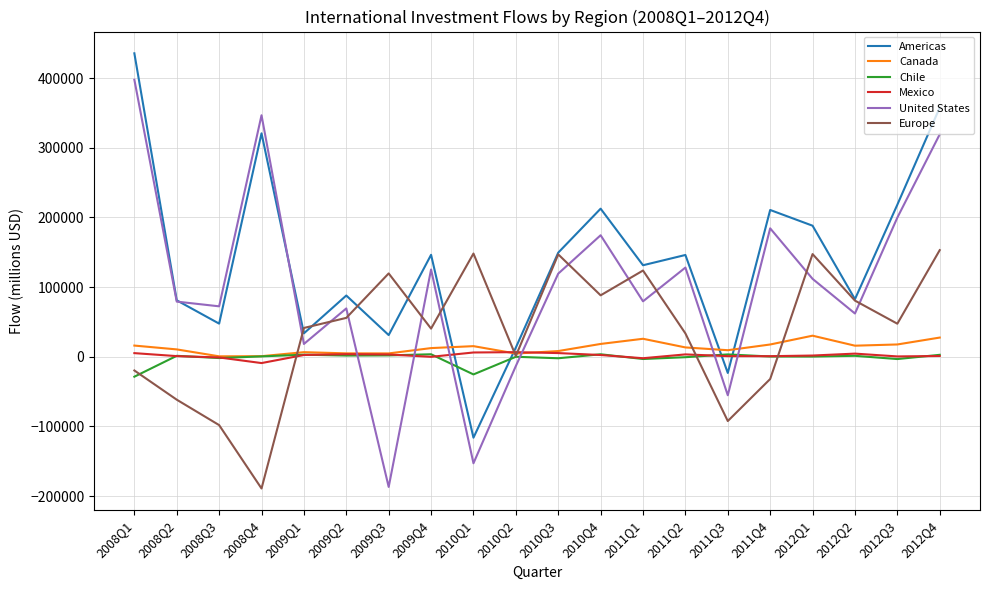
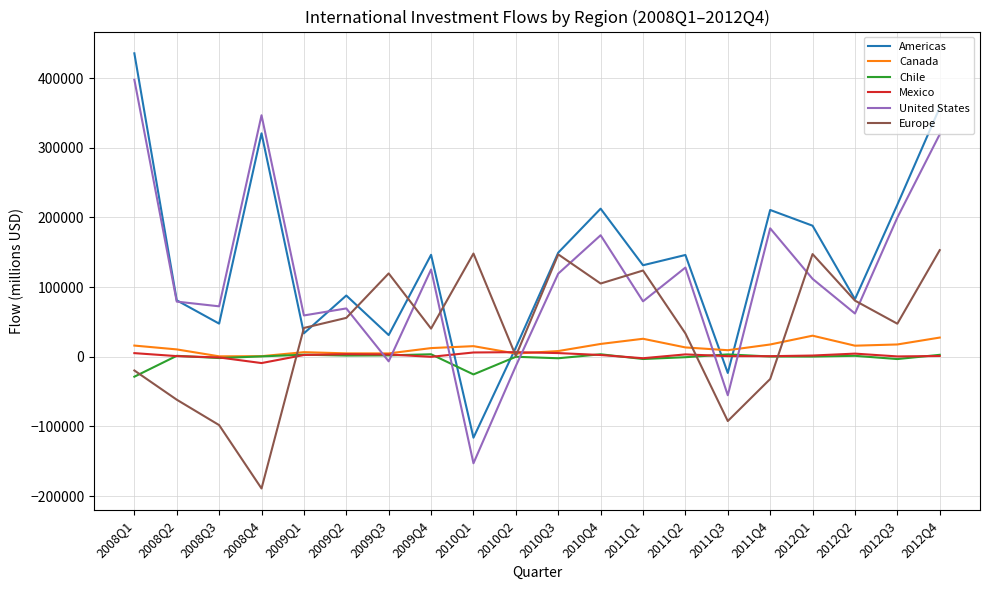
  {
    "Americas": {
      "2008Q1": 440000,
      "2008Q3": 50000,
      "2008Q4": 320000,
      "2009Q1": 30000,
      "2009Q2": 90000,
      "2009Q3": 30000,
      "2009Q4": 150000,
      "2010Q1": -120000,
      "2010Q2": 10000,
      "2010Q4": 210000,
      "2011Q1": 130000,
      "2011Q2": 150000,
      "2011Q3": -20000,
      "2011Q4": 210000,
      "2012Q1": 190000,
      "2012Q3": 220000
    },
    "Canada": {
      "2008Q1": 20000,
      "2008Q2": 10000,
      "2009Q4": 10000,
      "2010Q1": 20000,
      "2010Q4": 20000,
      "2011Q1": 30000,
      "2011Q2": 10000,
      "2011Q3": 10000,
      "2011Q4": 20000,
      "2012Q1": 30000,
      "2012Q2": 20000,
      "2012Q3": 20000,
      "2012Q4": 30000
    },
    "Chile": {
      "2008Q1": -30000,
      "2010Q1": -30000,
      "2010Q3": 0,
      "2011Q2": 0,
      "2012Q3": 0
    },
    "Mexico": {
      "2008Q1": 10000,
      "2008Q4": -10000,
      "2010Q1": 10000,
      "2011Q2": 0,
      "2012Q3": 0
    },
    "United States": {
      "2008Q1": 400000,
      "2008Q3": 70000,
      "2008Q4": 350000,
-     "2009Q1": 20000,
+     "2009Q1": 60000,
      "2009Q2": 70000,
-     "2009Q3": -190000,
+     "2009Q3": -10000,
      "2009Q4": 130000,
      "2010Q1": -150000,
      "2010Q2": -10000,
      "2010Q3": 120000,
      "2010Q4": 170000,
      "2011Q1": 80000,
      "2011Q2": 130000,
      "2011Q3": -60000,
      "2011Q4": 180000,
      "2012Q1": 110000,
      "2012Q2": 60000,
      "2012Q3": 200000,
      "2012Q4": 320000
    },
    "Europe": {
      "2008Q1": -20000,
      "2008Q2": -60000,
      "2008Q3": -100000,
      "2008Q4": -190000,
      "2009Q1": 40000,
      "2009Q2": 60000,
      "2009Q3": 120000,
      "2009Q4": 40000,
      "2010Q1": 150000,
-     "2010Q4": 90000,
+     "2010Q4": 110000,
      "2011Q1": 120000,
      "2011Q2": 30000,
      "2011Q3": -90000,
      "2011Q4": -30000,
      "2012Q1": 150000,
      "2012Q3": 50000,
      "2012Q4": 150000
    }
  }
